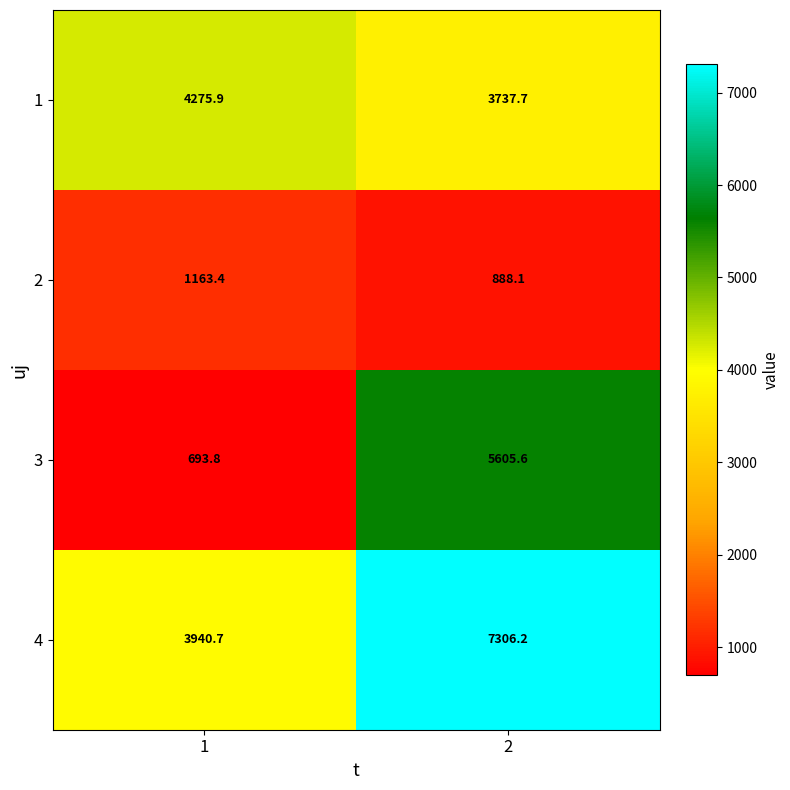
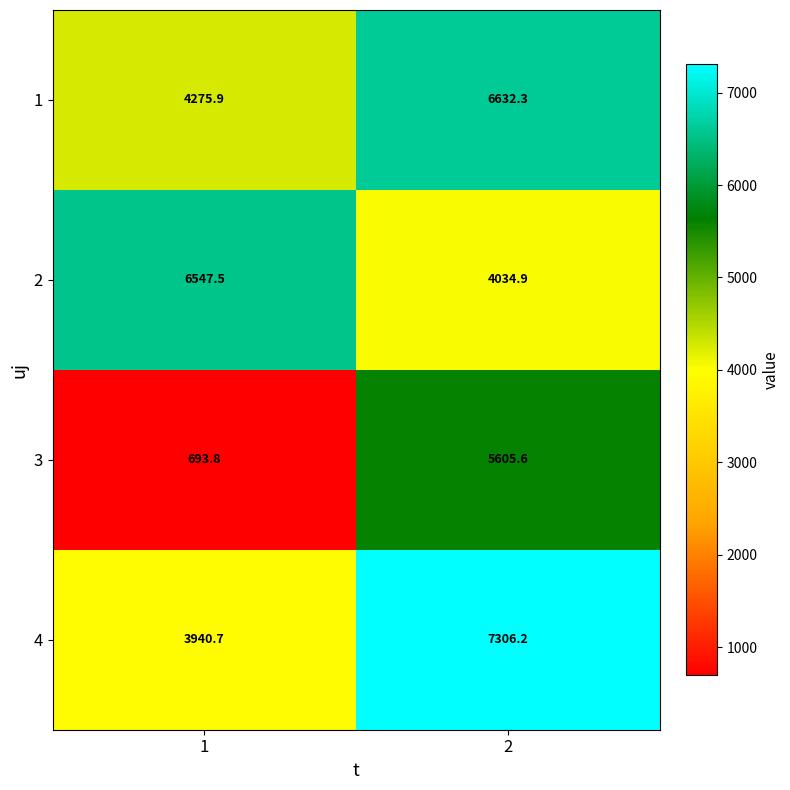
  {
    "1": {
      "1": 4275.9,
-     "2": 3737.7
+     "2": 6632.3
    },
    "2": {
-     "1": 1163.4,
-     "2": 888.1
+     "1": 6547.5,
+     "2": 4034.9
    },
    "3": {
      "1": 693.8,
      "2": 5605.6
    },
    "4": {
      "1": 3940.7,
      "2": 7306.2
    }
  }
